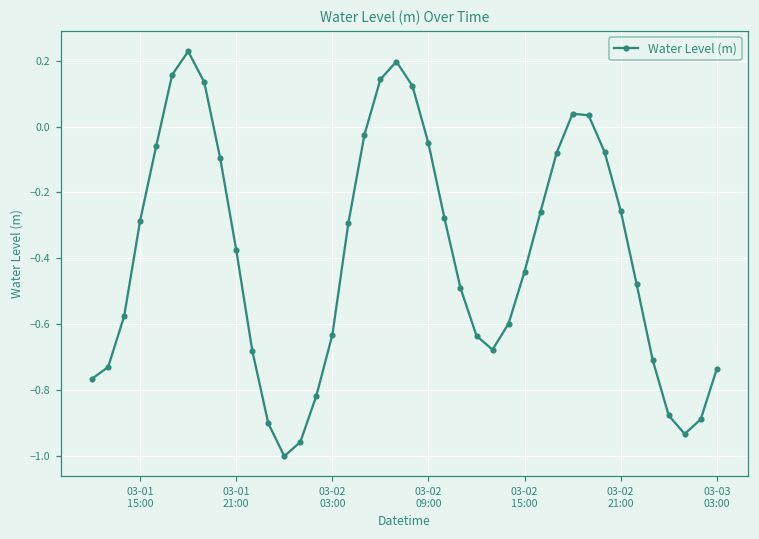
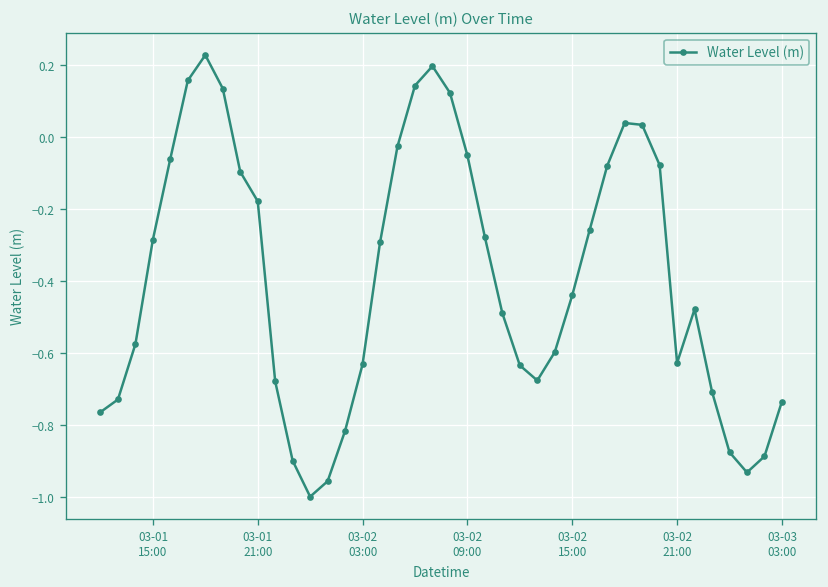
  {
    "03-01 15:00": -0.29,
-   "03-01 21:00": -0.37,
+   "03-01 21:00": -0.18,
    "03-02 03:00": -0.63,
    "03-02 09:00": -0.05,
    "03-02 15:00": -0.44,
-   "03-02 21:00": -0.25,
+   "03-02 21:00": -0.63,
    "03-03 03:00": -0.74
  }
